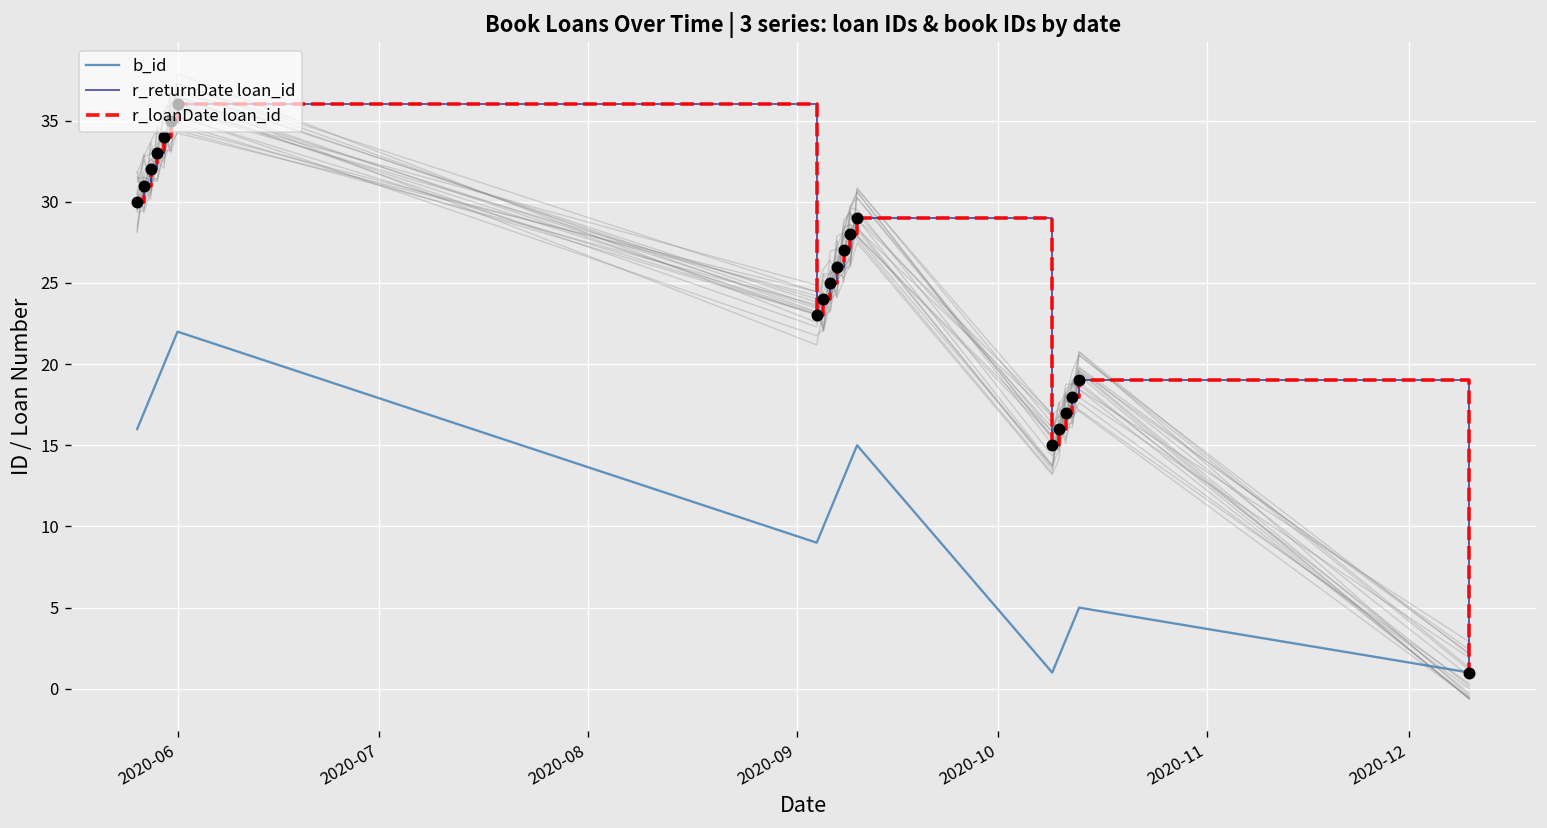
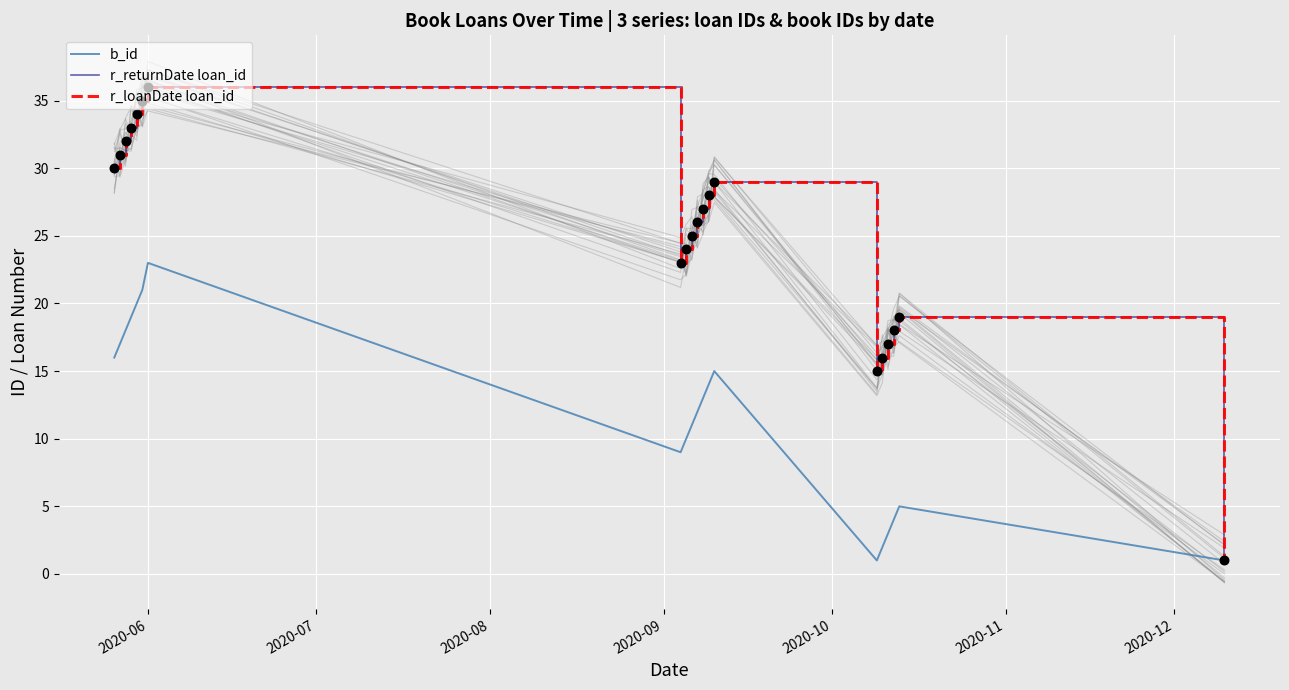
  {
    "b_id": {
-     "2020-06": 22
+     "2020-06": 23
    }
  }
